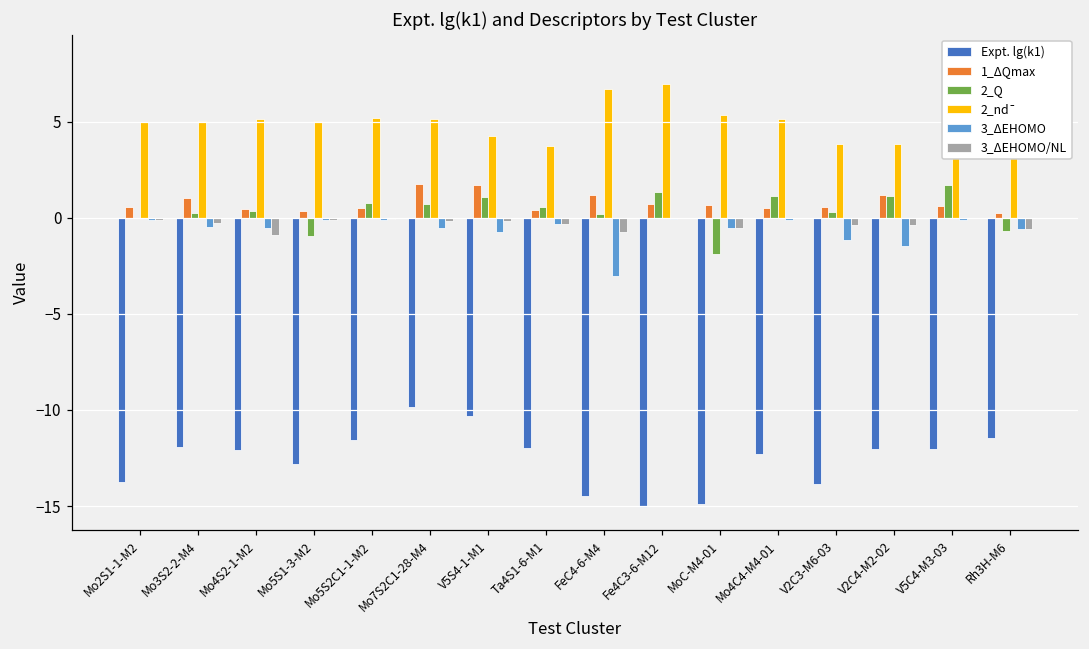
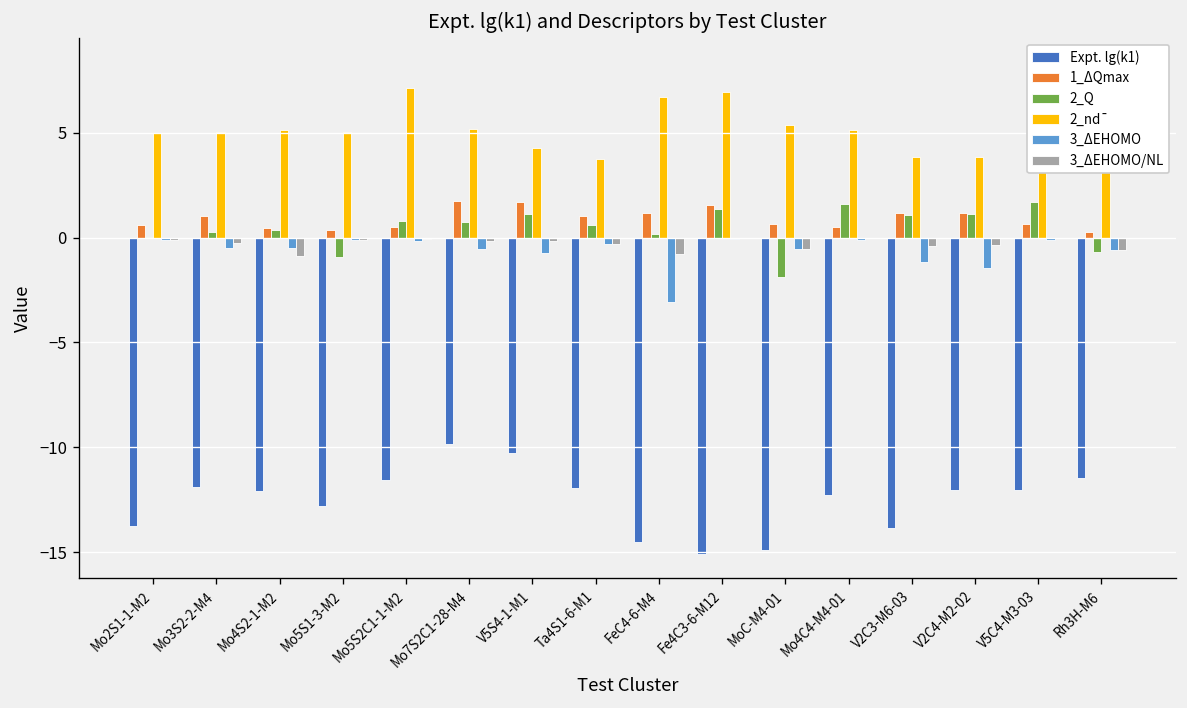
  {
    "1_ΔQmax": {
      "Mo2S1-1-M2": 0.6,
      "Mo3S2-2-M4": 1.0,
      "Mo4S2-1-M2": 0.4,
      "Mo5S1-3-M2": 0.3,
      "Mo5S2C1-1-M2": 0.5,
      "Mo7S2C1-28-M4": 1.8,
      "V5S4-1-M1": 1.7,
-     "Ta4S1-6-M1": 0.4,
+     "Ta4S1-6-M1": 1.0,
      "FeC4-6-M4": 1.2,
-     "Fe4C3-6-M12": 0.7,
+     "Fe4C3-6-M12": 1.5,
      "MoC-M4-01": 0.7,
      "Mo4C4-M4-01": 0.5,
-     "V2C3-M6-03": 0.6,
+     "V2C3-M6-03": 1.2,
      "V2C4-M2-02": 1.2,
      "V5C4-M3-03": 0.6,
      "Rh3H-M6": 0.3
    },
    "2_Q": {
      "Mo3S2-2-M4": 0.3,
      "Mo4S2-1-M2": 0.4,
      "Mo5S1-3-M2": -1.0,
      "Mo5S2C1-1-M2": 0.8,
      "Mo7S2C1-28-M4": 0.7,
      "V5S4-1-M1": 1.1,
      "Ta4S1-6-M1": 0.6,
      "FeC4-6-M4": 0.2,
      "Fe4C3-6-M12": 1.3,
      "MoC-M4-01": -1.9,
-     "Mo4C4-M4-01": 1.1,
-     "V2C3-M6-03": 0.3,
+     "Mo4C4-M4-01": 1.6,
+     "V2C3-M6-03": 1.1,
      "V2C4-M2-02": 1.1,
      "V5C4-M3-03": 1.7,
      "Rh3H-M6": -0.7
    },
    "2_nd¯": {
      "Mo2S1-1-M2": 5.0,
      "Mo3S2-2-M4": 5.0,
      "Mo4S2-1-M2": 5.1,
      "Mo5S1-3-M2": 5.0,
-     "Mo5S2C1-1-M2": 5.2,
+     "Mo5S2C1-1-M2": 7.1,
      "Mo7S2C1-28-M4": 5.2,
      "V5S4-1-M1": 4.3,
      "Ta4S1-6-M1": 3.7,
      "FeC4-6-M4": 6.7,
      "Fe4C3-6-M12": 6.9,
      "MoC-M4-01": 5.4,
      "Mo4C4-M4-01": 5.2,
      "V2C3-M6-03": 3.8,
      "V2C4-M2-02": 3.9
    },
    "3_ΔEHOMO/NL": {
      "Mo3S2-2-M4": -0.3,
      "Mo4S2-1-M2": -0.9,
      "Mo7S2C1-28-M4": -0.2,
      "V5S4-1-M1": -0.2,
      "Ta4S1-6-M1": -0.3,
      "FeC4-6-M4": -0.8,
      "MoC-M4-01": -0.5,
      "V2C3-M6-03": -0.4,
      "V2C4-M2-02": -0.4,
      "Rh3H-M6": -0.6
    }
  }
